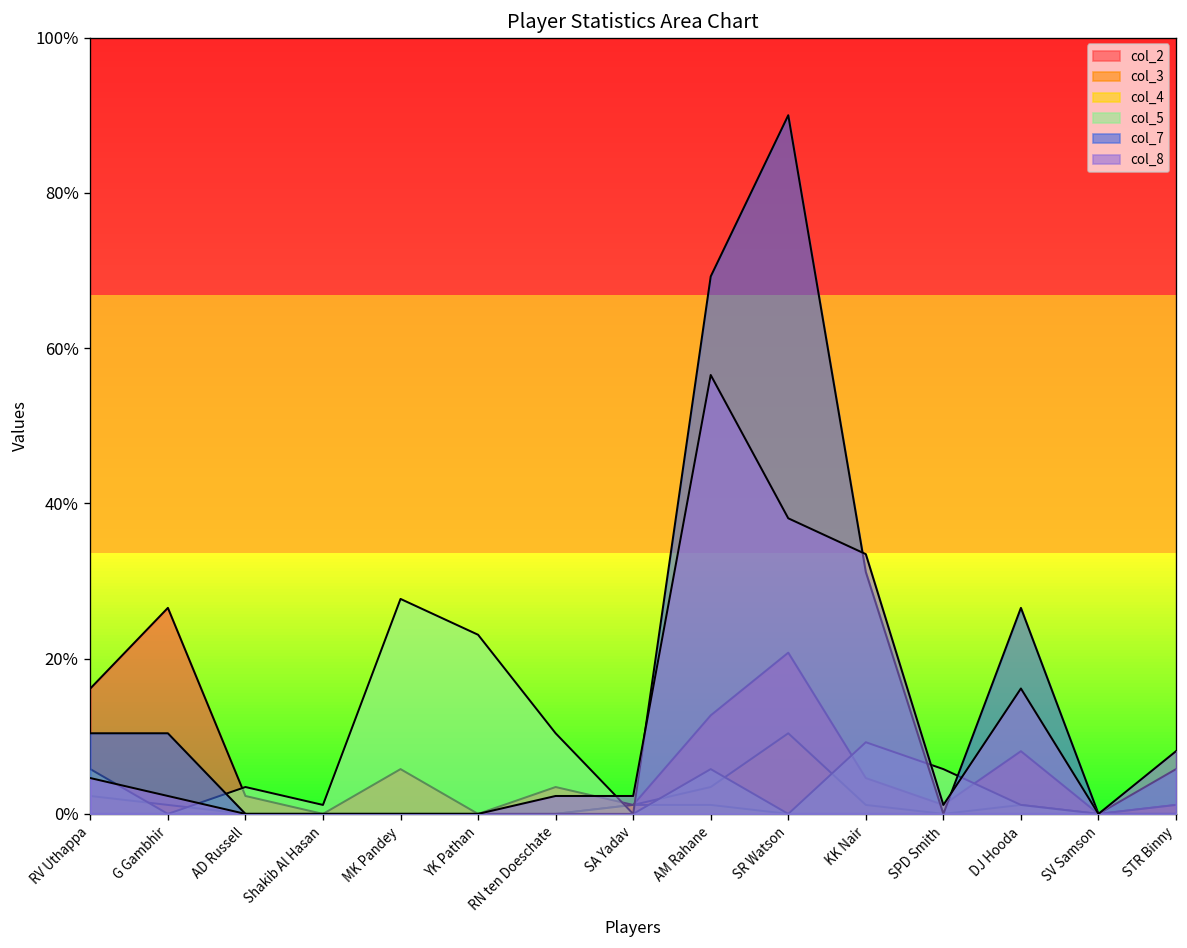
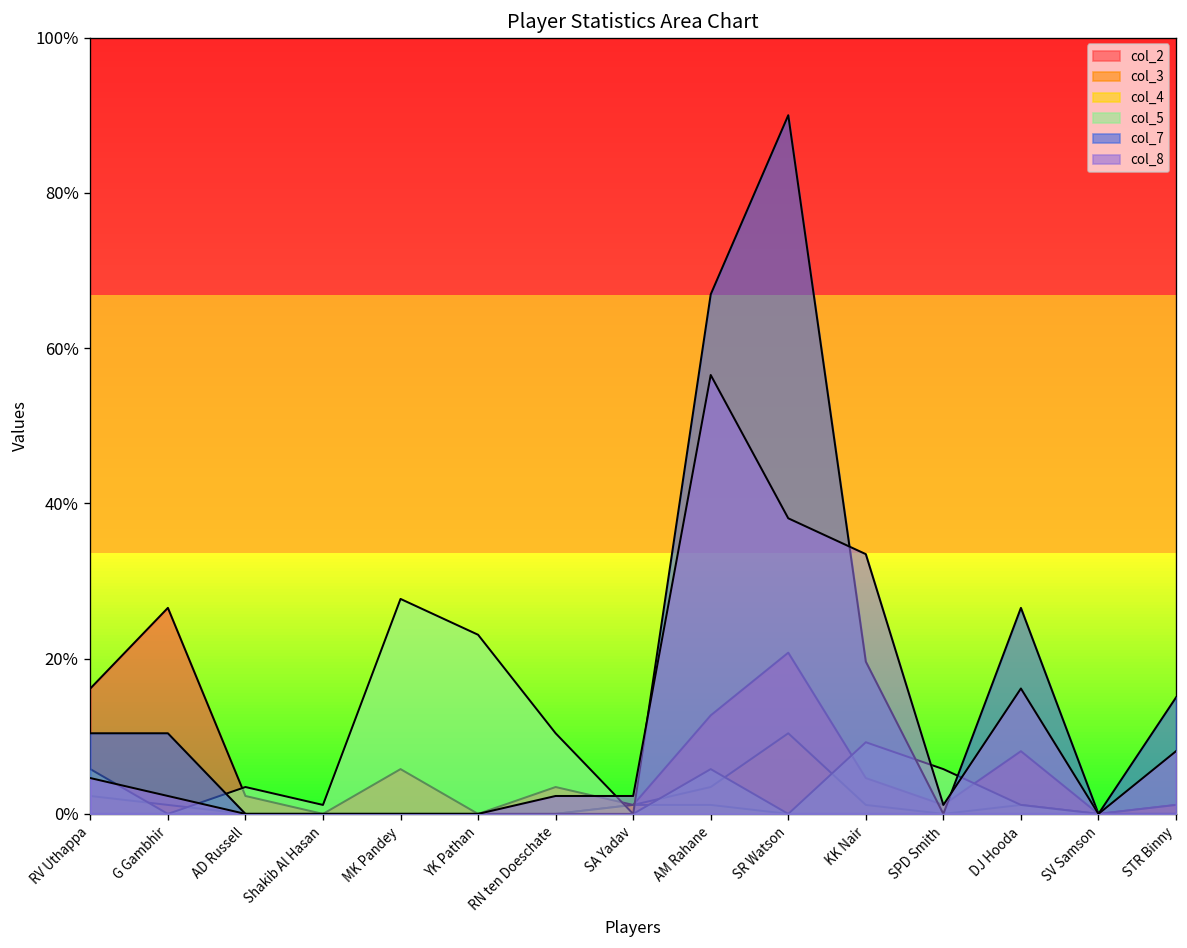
  {
    "col_2": {
      "RV Uthappa": "16%",
      "G Gambhir": "27%",
      "AD Russell": "2%",
      "MK Pandey": "6%",
      "RN ten Doeschate": "3%",
      "AM Rahane": "13%",
      "SR Watson": "21%",
      "KK Nair": "5%",
      "DJ Hooda": "8%"
    },
    "col_3": {
      "RV Uthappa": "2%",
      "G Gambhir": "1%",
      "AM Rahane": "3%",
      "SR Watson": "10%",
      "KK Nair": "1%"
    },
    "col_4": {
      "RV Uthappa": "0%",
      "AM Rahane": "1%",
      "KK Nair": "0%",
      "DJ Hooda": "0%"
    },
    "col_5": {
      "RV Uthappa": "6%",
      "AD Russell": "3%",
      "Shakib Al Hasan": "1%",
      "MK Pandey": "28%",
      "YK Pathan": "23%",
      "RN ten Doeschate": "10%",
      "AM Rahane": "6%",
      "KK Nair": "9%",
      "SPD Smith": "6%"
    },
    "col_7": {
      "RV Uthappa": "10%",
      "G Gambhir": "10%",
-     "AM Rahane": "69%",
+     "AM Rahane": "67%",
      "SR Watson": "90%",
-     "KK Nair": "31%",
+     "KK Nair": "20%",
      "DJ Hooda": "27%",
-     "STR Binny": "6%"
+     "STR Binny": "15%"
    },
    "col_8": {
      "RV Uthappa": "5%",
      "G Gambhir": "2%",
      "RN ten Doeschate": "2%",
      "SA Yadav": "2%",
      "AM Rahane": "57%",
      "SR Watson": "38%",
      "KK Nair": "33%",
      "DJ Hooda": "16%",
      "STR Binny": "8%"
    }
  }
